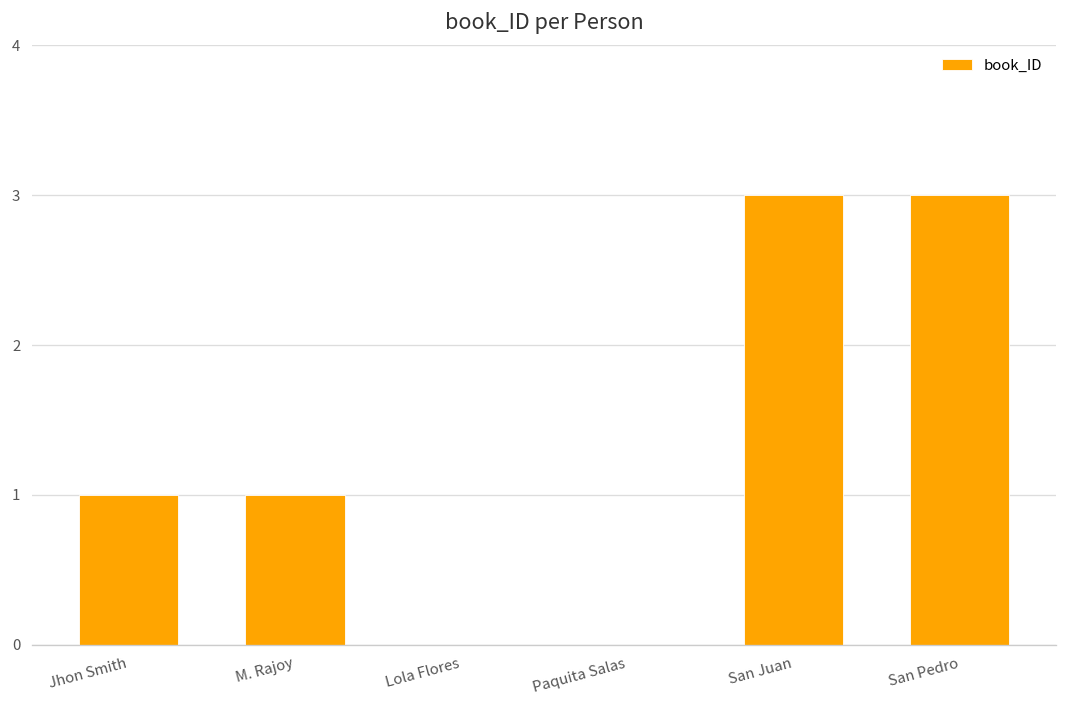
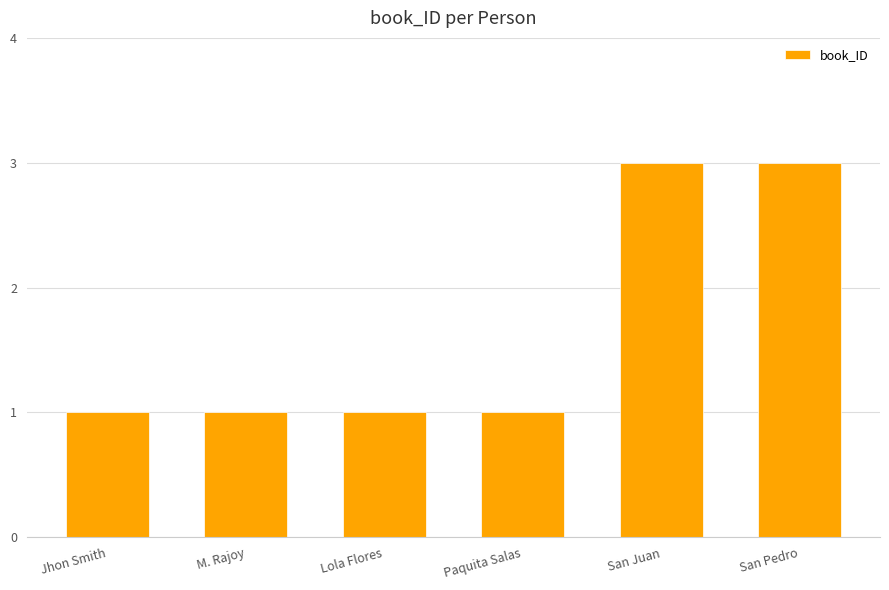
  {
    "Jhon Smith": 1,
    "M. Rajoy": 1,
-   "Lola Flores": 0,
-   "Paquita Salas": 0,
+   "Lola Flores": 1,
+   "Paquita Salas": 1,
    "San Juan": 3,
    "San Pedro": 3
  }
